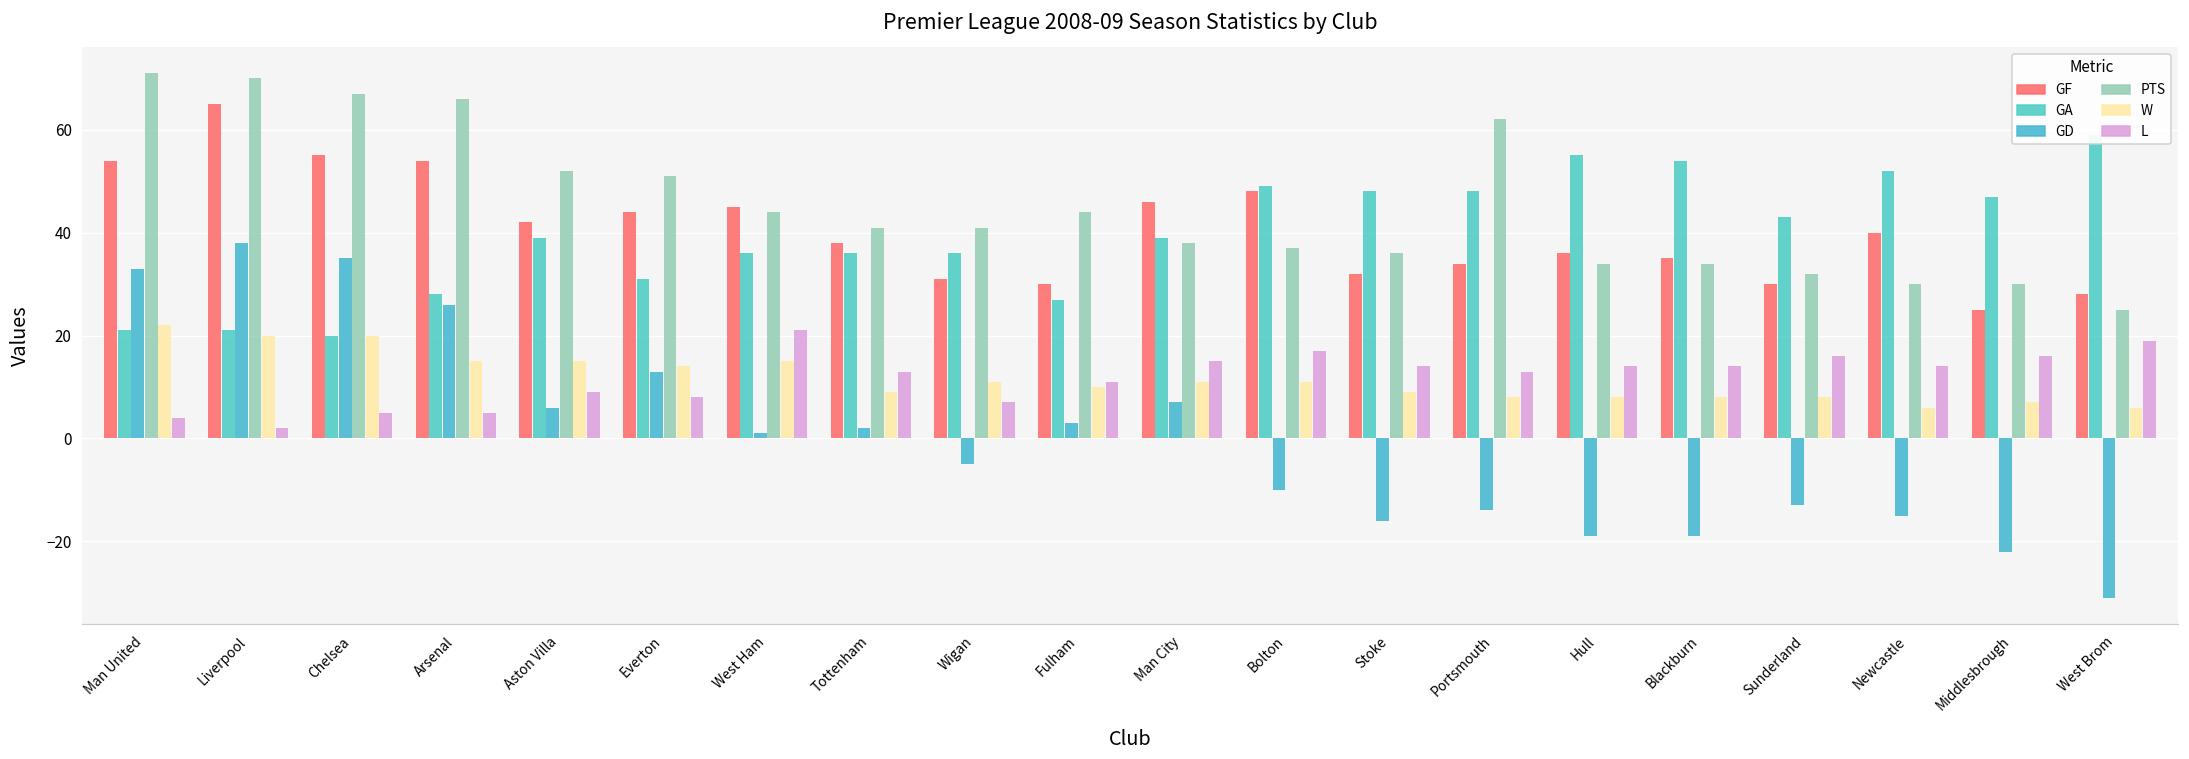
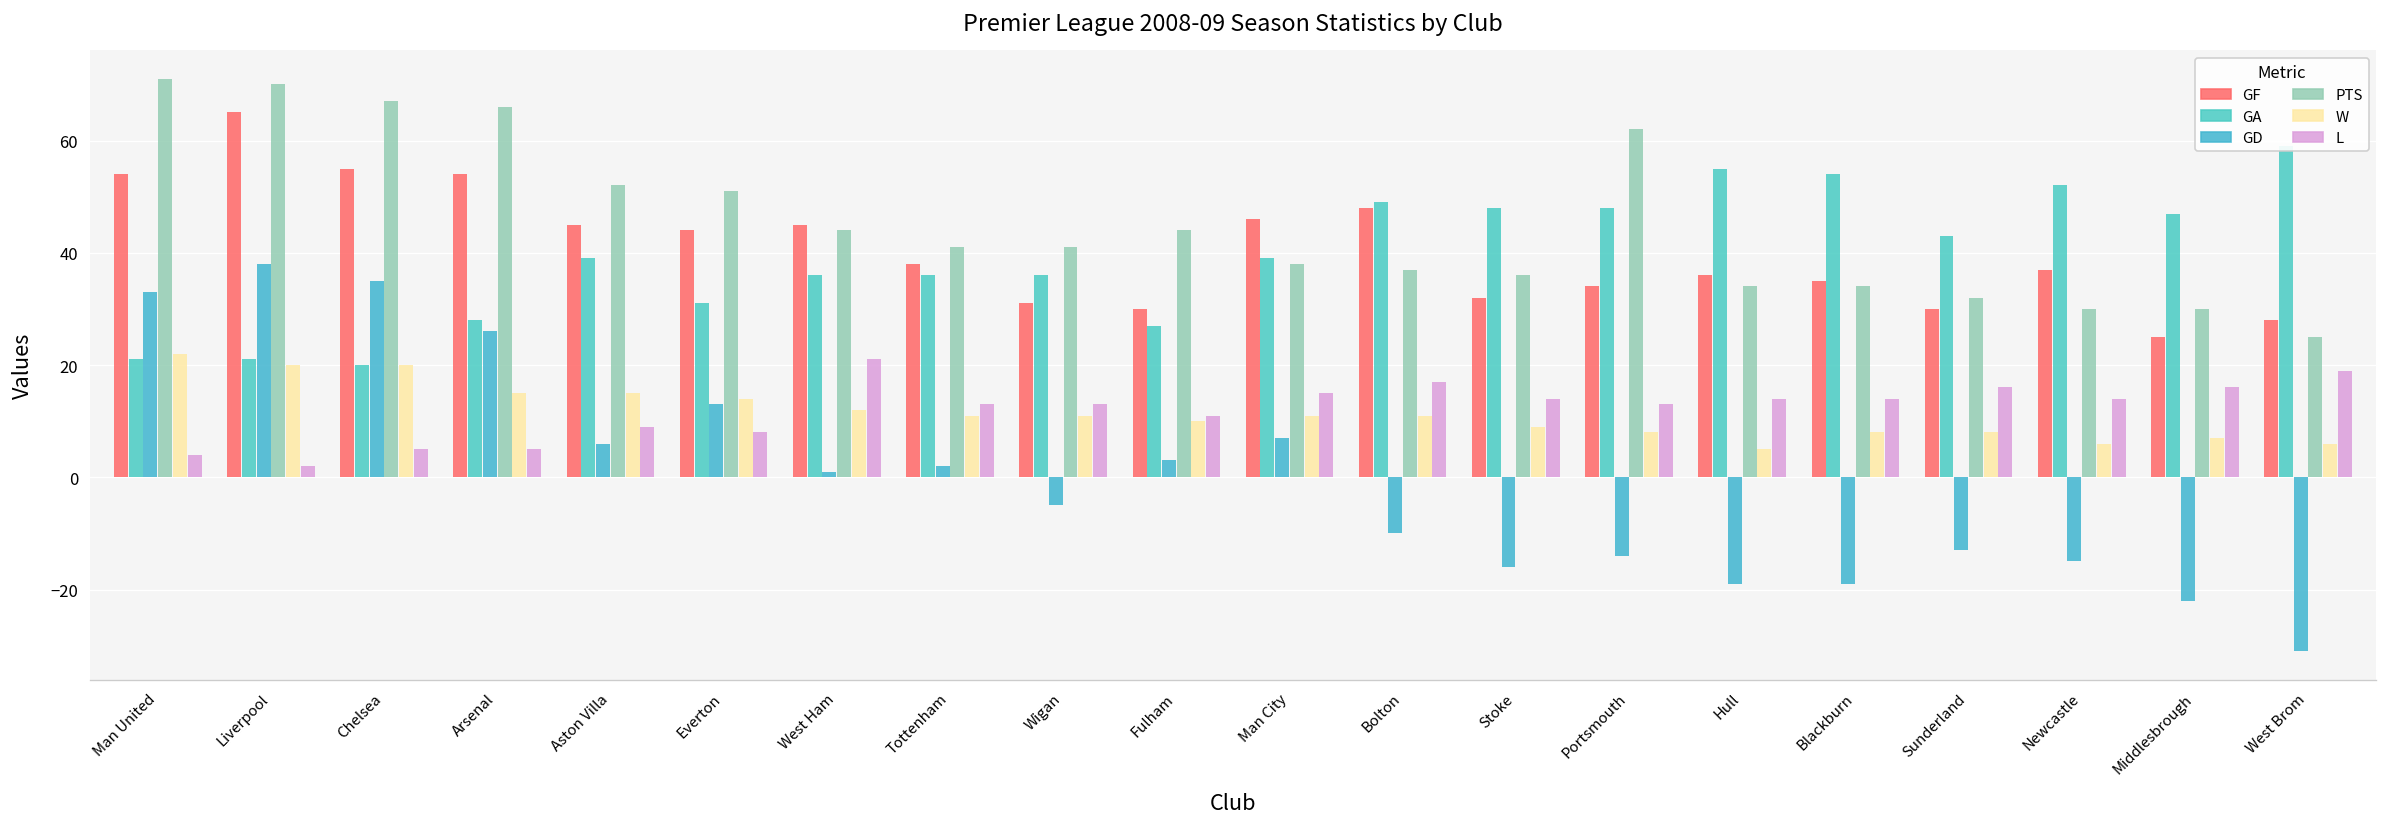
  {
    "GF": {
      "Man United": 54,
      "Liverpool": 65,
      "Chelsea": 55,
      "Arsenal": 54,
-     "Aston Villa": 42,
+     "Aston Villa": 45,
      "Everton": 44,
      "West Ham": 45,
      "Tottenham": 38,
      "Wigan": 31,
      "Fulham": 30,
      "Man City": 46,
      "Bolton": 48,
      "Stoke": 32,
      "Portsmouth": 34,
      "Hull": 36,
      "Blackburn": 35,
      "Sunderland": 30,
-     "Newcastle": 40,
+     "Newcastle": 37,
      "Middlesbrough": 25,
      "West Brom": 28
    },
    "PTS": {
      "Man United": 71,
      "Liverpool": 70,
      "Chelsea": 67,
      "Arsenal": 66,
      "Aston Villa": 52,
      "Everton": 51,
      "West Ham": 44,
      "Tottenham": 41,
      "Wigan": 41,
      "Fulham": 44,
      "Man City": 38,
      "Bolton": 37,
      "Stoke": 36,
      "Portsmouth": 62,
      "Hull": 34,
      "Blackburn": 34,
      "Sunderland": 32,
      "Newcastle": 30,
      "Middlesbrough": 30,
      "West Brom": 25
    },
    "W": {
      "Man United": 22,
      "Liverpool": 20,
      "Chelsea": 20,
      "Arsenal": 15,
      "Aston Villa": 15,
      "Everton": 14,
-     "West Ham": 15,
-     "Tottenham": 9,
+     "West Ham": 12,
+     "Tottenham": 11,
      "Wigan": 11,
      "Fulham": 10,
      "Man City": 11,
      "Bolton": 11,
      "Stoke": 9,
      "Portsmouth": 8,
-     "Hull": 8,
+     "Hull": 5,
      "Blackburn": 8,
      "Sunderland": 8,
      "Newcastle": 6,
      "Middlesbrough": 7,
      "West Brom": 6
    },
    "L": {
      "Man United": 4,
      "Liverpool": 2,
      "Chelsea": 5,
      "Arsenal": 5,
      "Aston Villa": 9,
      "Everton": 8,
      "West Ham": 21,
      "Tottenham": 13,
-     "Wigan": 7,
+     "Wigan": 13,
      "Fulham": 11,
      "Man City": 15,
      "Bolton": 17,
      "Stoke": 14,
      "Portsmouth": 13,
      "Hull": 14,
      "Blackburn": 14,
      "Sunderland": 16,
      "Newcastle": 14,
      "Middlesbrough": 16,
      "West Brom": 19
    }
  }
